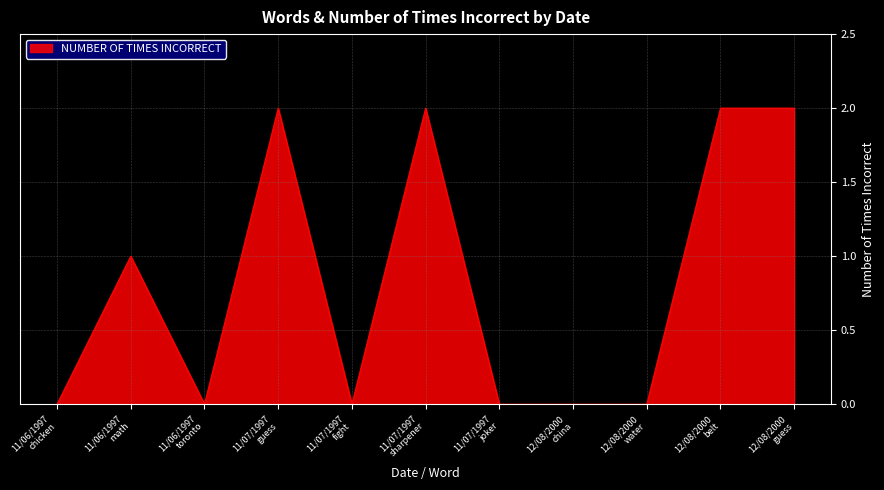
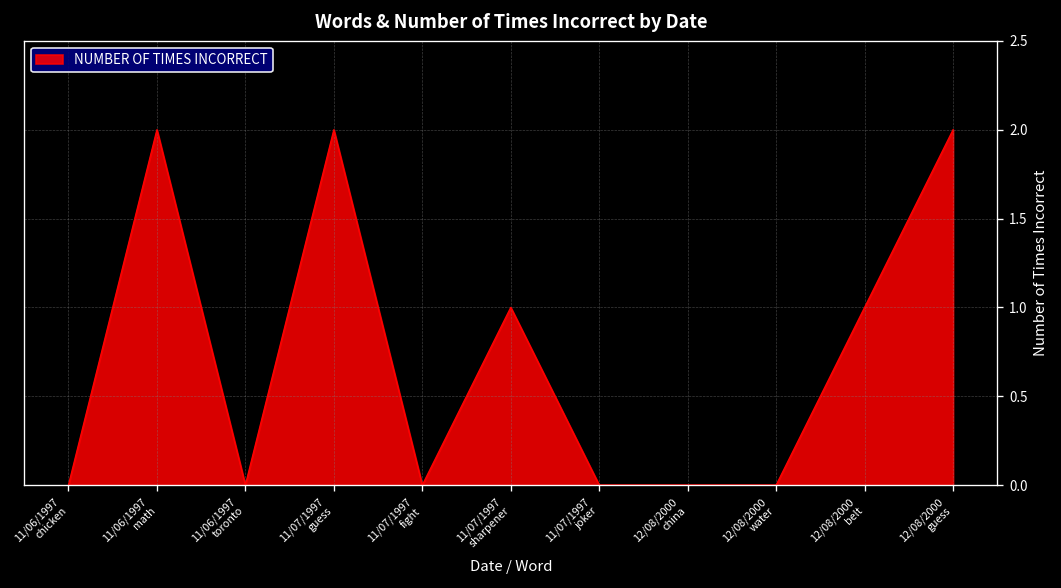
  {
    "11/06/1997 chicken": 0,
-   "11/06/1997 math": 1,
+   "11/06/1997 math": 2,
    "11/06/1997 toronto": 0,
    "11/07/1997 guess": 2,
    "11/07/1997 fight": 0,
-   "11/07/1997 sharpener": 2,
+   "11/07/1997 sharpener": 1,
    "11/07/1997 joker": 0,
    "12/08/2000 china": 0,
    "12/08/2000 water": 0,
-   "12/08/2000 belt": 2,
+   "12/08/2000 belt": 1,
    "12/08/2000 guess": 2
  }
